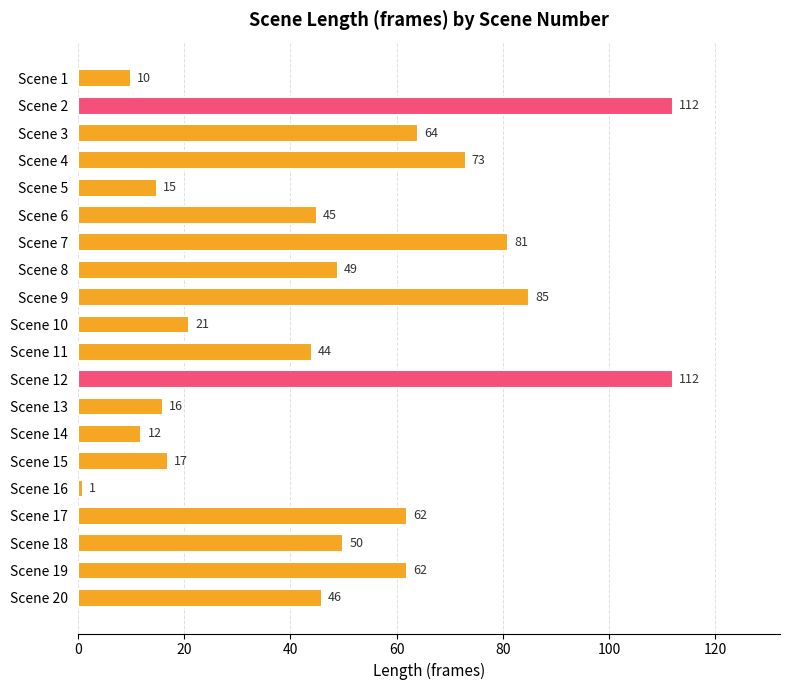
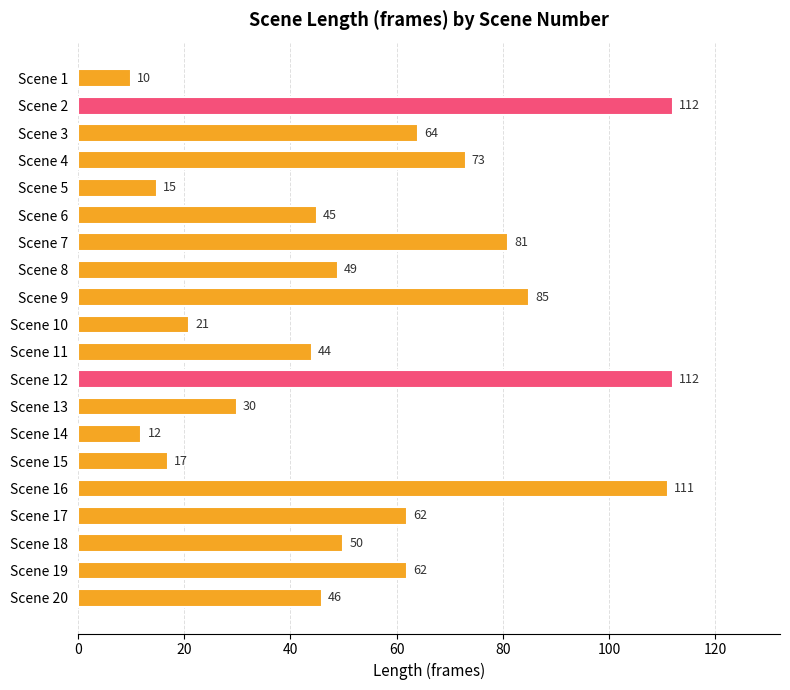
  {
    "Scene 1": 10,
    "Scene 2": 112,
    "Scene 3": 64,
    "Scene 4": 73,
    "Scene 5": 15,
    "Scene 6": 45,
    "Scene 7": 81,
    "Scene 8": 49,
    "Scene 9": 85,
    "Scene 10": 21,
    "Scene 11": 44,
    "Scene 12": 112,
-   "Scene 13": 16,
+   "Scene 13": 30,
    "Scene 14": 12,
    "Scene 15": 17,
-   "Scene 16": 1,
+   "Scene 16": 111,
    "Scene 17": 62,
    "Scene 18": 50,
    "Scene 19": 62,
    "Scene 20": 46
  }
